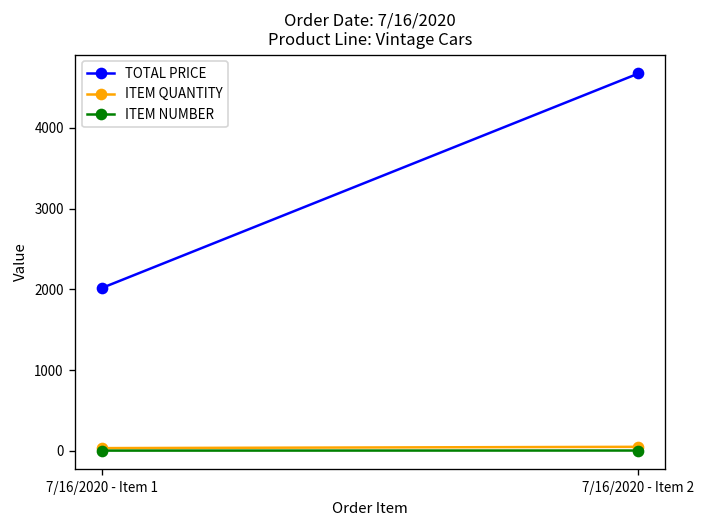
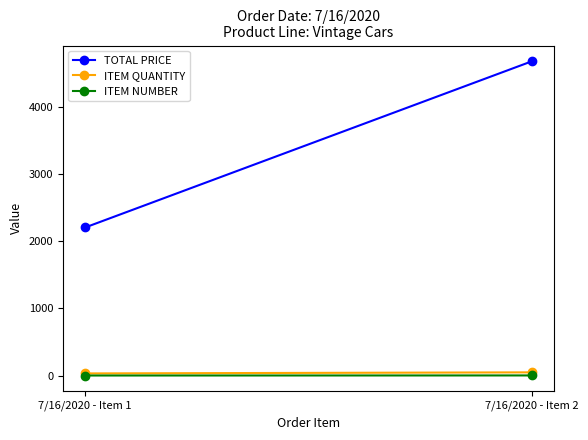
  {
    "TOTAL PRICE": {
-     "7/16/2020 - Item 1": 2000,
+     "7/16/2020 - Item 1": 2200,
      "7/16/2020 - Item 2": 4700
    },
    "ITEM QUANTITY": {
      "7/16/2020 - Item 2": 0
    },
    "ITEM NUMBER": {
      "7/16/2020 - Item 2": 0
    }
  }
